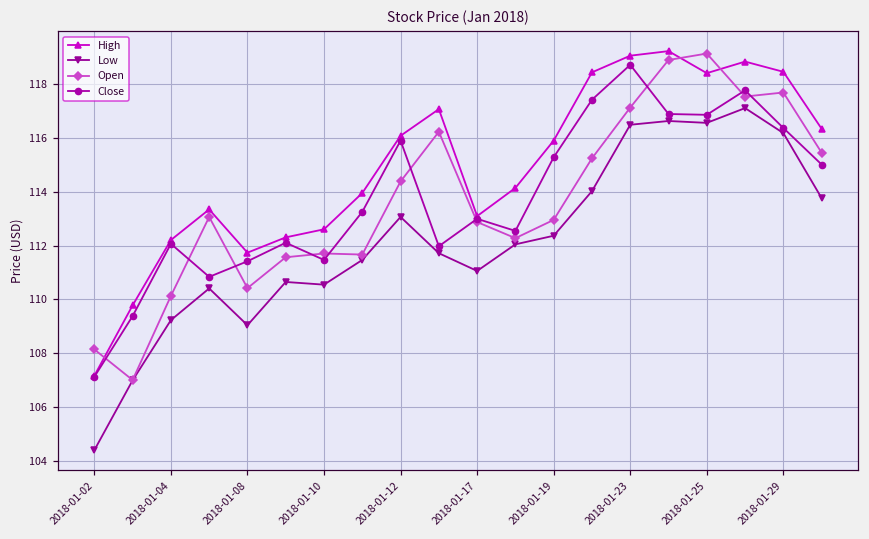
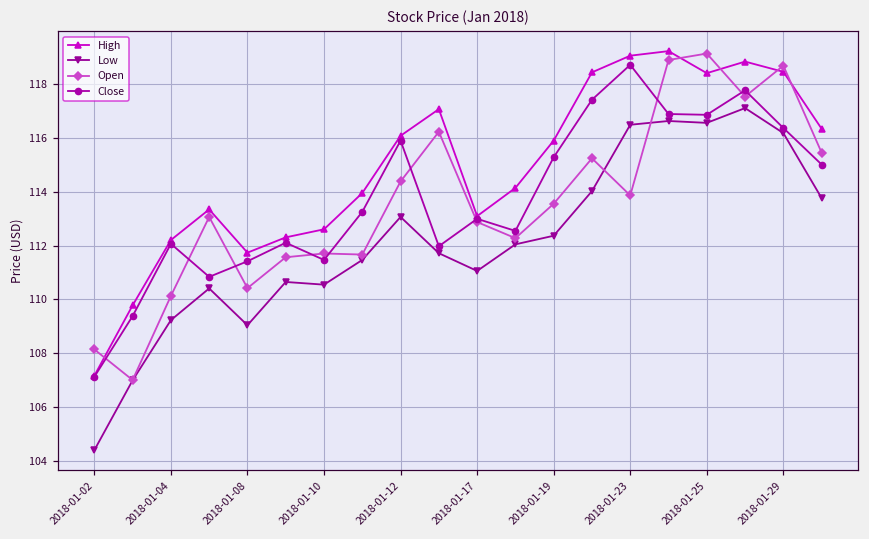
  {
    "Open": {
      "2018-01-02": 108.1,
      "2018-01-04": 110.1,
      "2018-01-08": 110.4,
      "2018-01-10": 111.7,
      "2018-01-12": 114.4,
      "2018-01-17": 112.9,
-     "2018-01-19": 113.0,
-     "2018-01-23": 117.1,
+     "2018-01-19": 113.6,
+     "2018-01-23": 113.9,
      "2018-01-25": 119.2,
-     "2018-01-29": 117.7
+     "2018-01-29": 118.7
    }
  }
